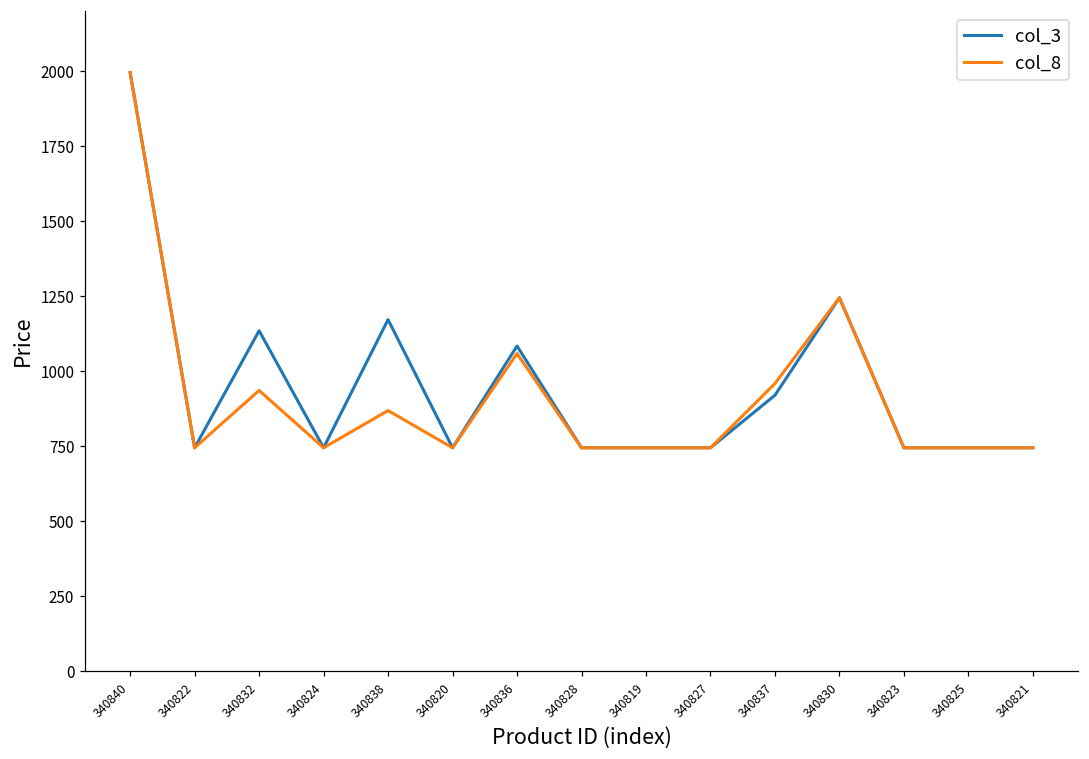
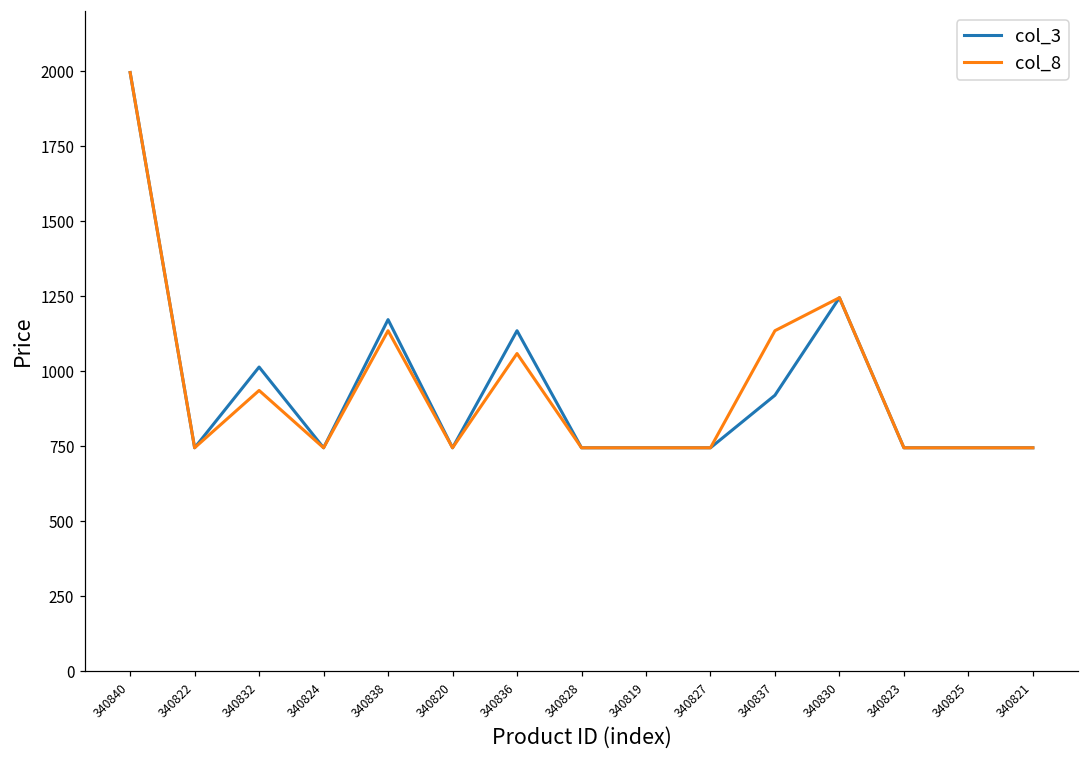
  {
    "col_3": {
-     "340832": 1140,
+     "340832": 1010,
      "340838": 1170,
-     "340836": 1080,
+     "340836": 1140,
      "340837": 920
    },
    "col_8": {
      "340832": 940,
-     "340838": 870,
+     "340838": 1140,
      "340836": 1060,
-     "340837": 960
+     "340837": 1140
    }
  }
